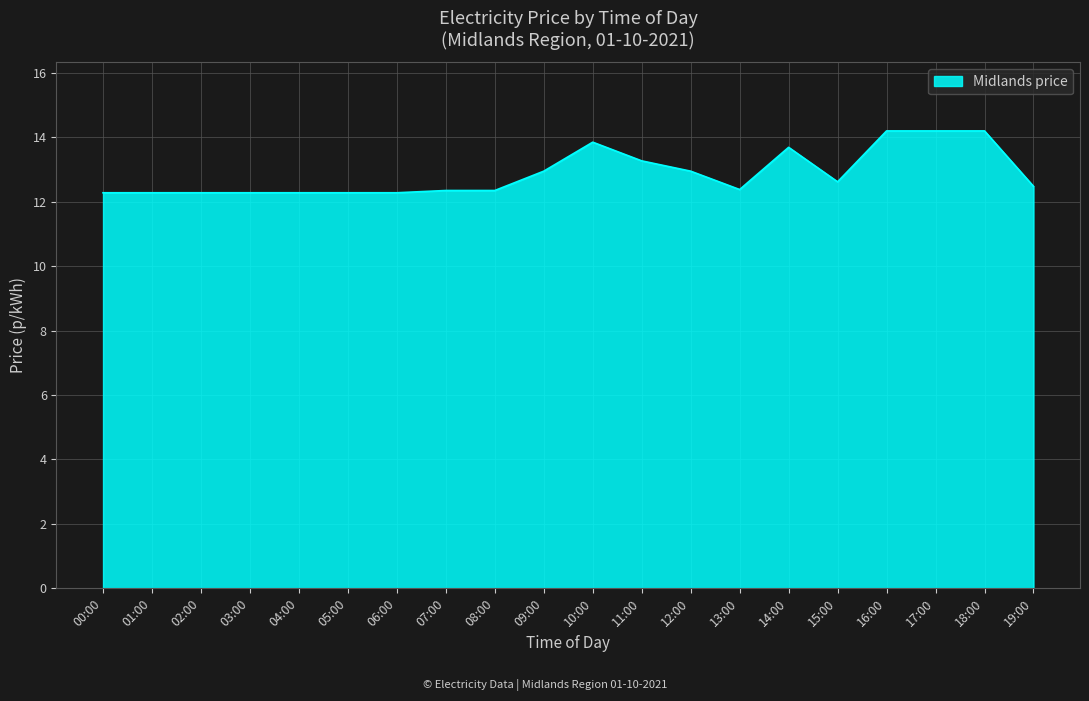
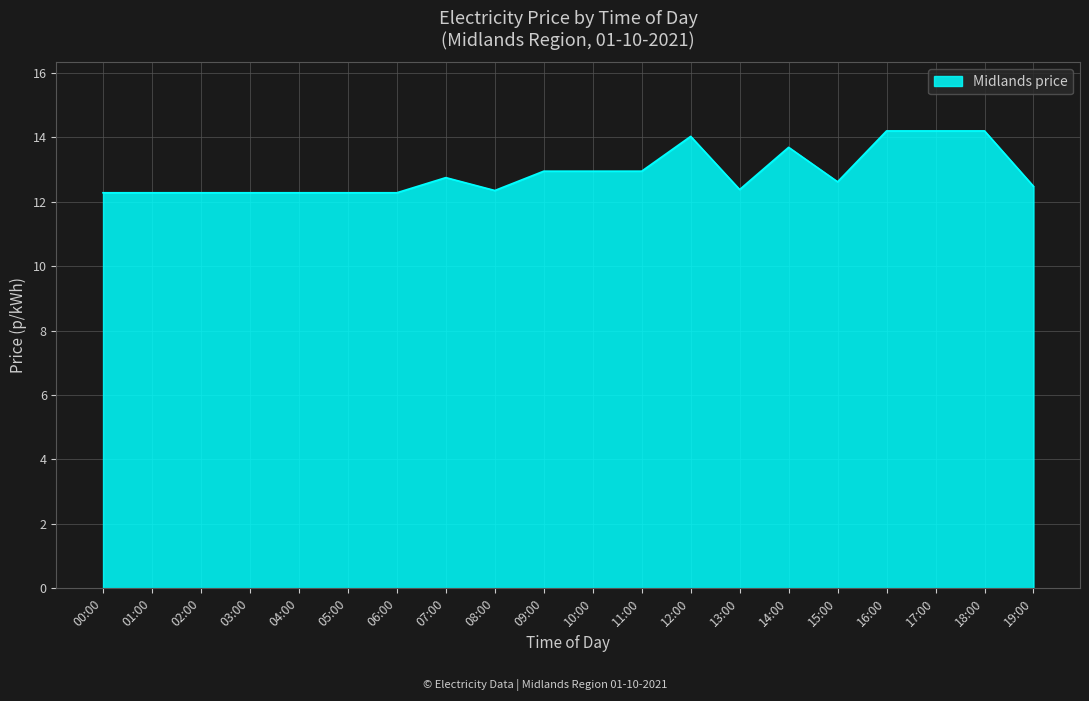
  {
    "00:00": 12.3,
    "01:00": 12.3,
    "02:00": 12.3,
    "03:00": 12.3,
    "04:00": 12.3,
    "05:00": 12.3,
    "06:00": 12.3,
-   "07:00": 12.4,
+   "07:00": 12.8,
    "08:00": 12.4,
    "09:00": 13.0,
-   "10:00": 13.9,
-   "11:00": 13.3,
-   "12:00": 13.0,
+   "10:00": 13.0,
+   "11:00": 13.0,
+   "12:00": 14.0,
    "13:00": 12.4,
    "14:00": 13.7,
    "15:00": 12.6,
    "16:00": 14.2,
    "17:00": 14.2,
    "18:00": 14.2,
    "19:00": 12.5
  }
